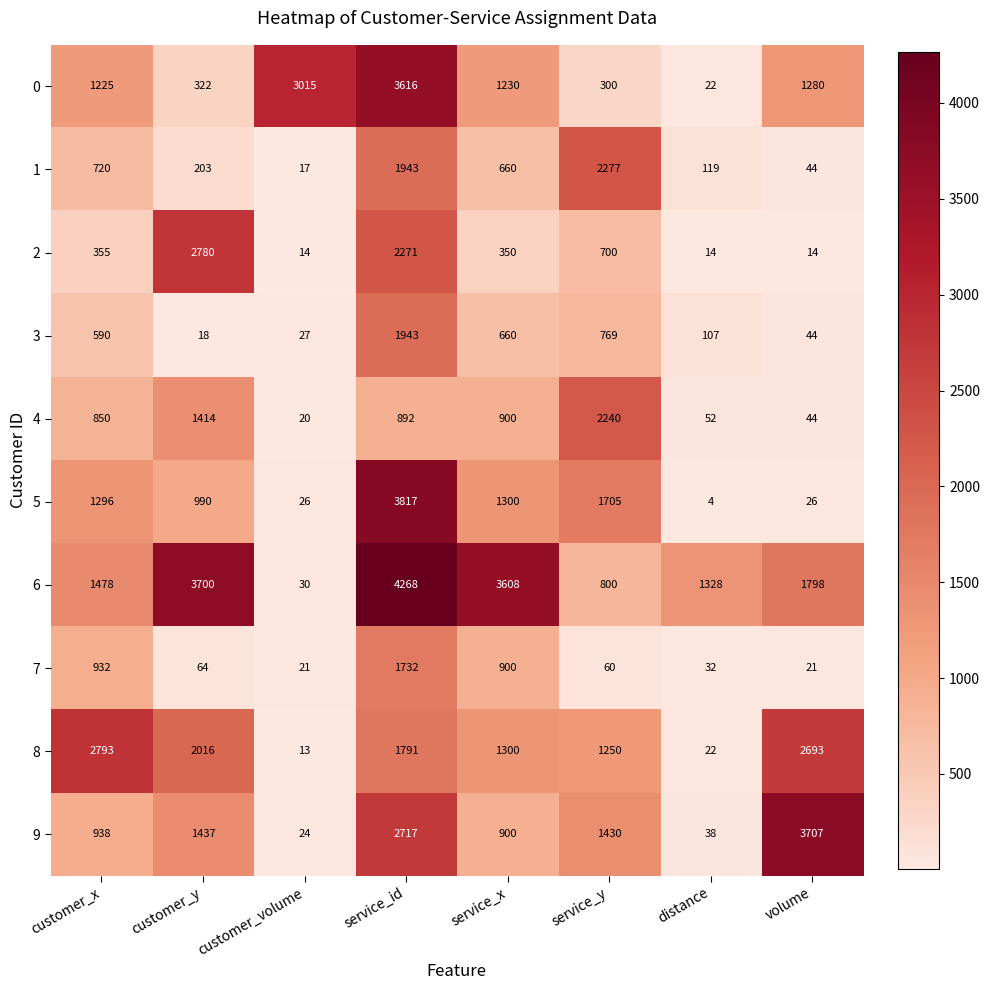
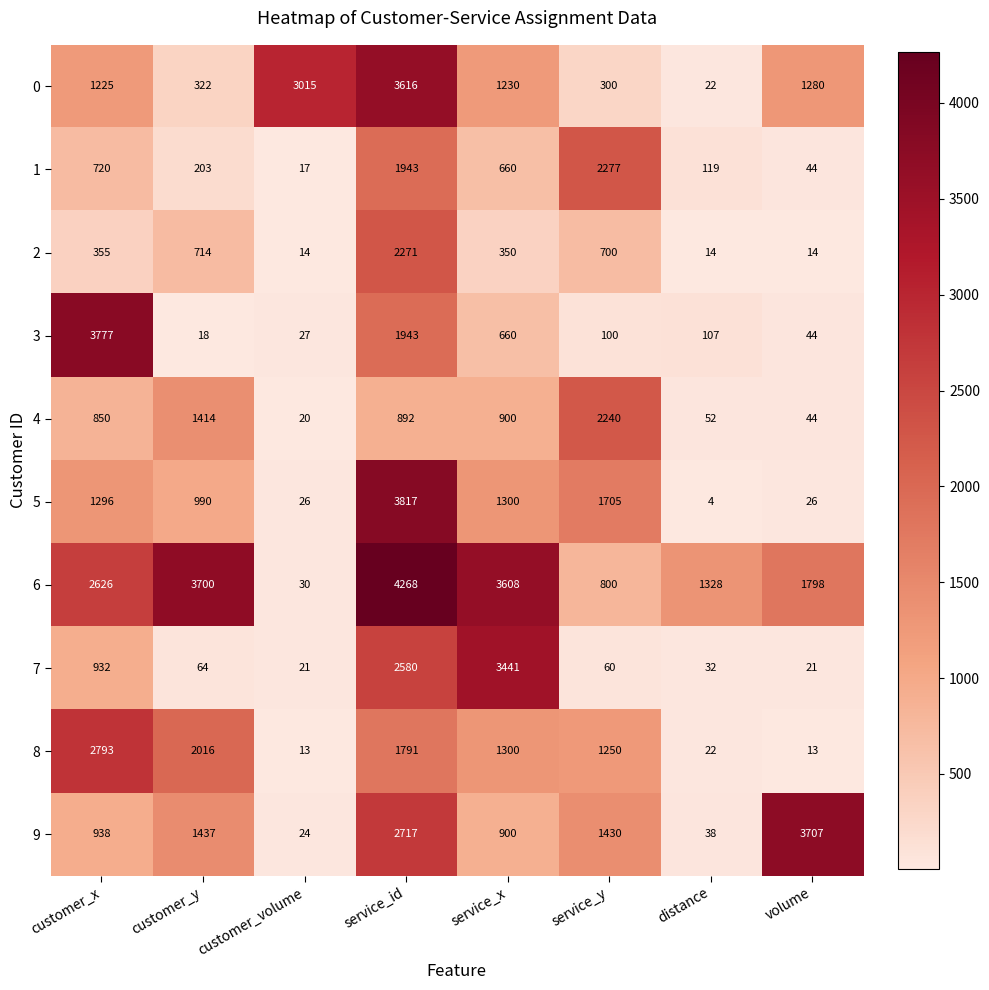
  {
    "0": {
      "customer_x": 1225,
      "customer_y": 322,
      "customer_volume": 3015,
      "service_id": 3616,
      "service_x": 1230,
      "service_y": 300,
      "distance": 22,
      "volume": 1280
    },
    "1": {
      "customer_x": 720,
      "customer_y": 203,
      "customer_volume": 17,
      "service_id": 1943,
      "service_x": 660,
      "service_y": 2277,
      "distance": 119,
      "volume": 44
    },
    "2": {
      "customer_x": 355,
-     "customer_y": 2780,
+     "customer_y": 714,
      "customer_volume": 14,
      "service_id": 2271,
      "service_x": 350,
      "service_y": 700,
      "distance": 14,
      "volume": 14
    },
    "3": {
-     "customer_x": 590,
+     "customer_x": 3777,
      "customer_y": 18,
      "customer_volume": 27,
      "service_id": 1943,
      "service_x": 660,
-     "service_y": 769,
+     "service_y": 100,
      "distance": 107,
      "volume": 44
    },
    "4": {
      "customer_x": 850,
      "customer_y": 1414,
      "customer_volume": 20,
      "service_id": 892,
      "service_x": 900,
      "service_y": 2240,
      "distance": 52,
      "volume": 44
    },
    "5": {
      "customer_x": 1296,
      "customer_y": 990,
      "customer_volume": 26,
      "service_id": 3817,
      "service_x": 1300,
      "service_y": 1705,
      "distance": 4,
      "volume": 26
    },
    "6": {
-     "customer_x": 1478,
+     "customer_x": 2626,
      "customer_y": 3700,
      "customer_volume": 30,
      "service_id": 4268,
      "service_x": 3608,
      "service_y": 800,
      "distance": 1328,
      "volume": 1798
    },
    "7": {
      "customer_x": 932,
      "customer_y": 64,
      "customer_volume": 21,
-     "service_id": 1732,
-     "service_x": 900,
+     "service_id": 2580,
+     "service_x": 3441,
      "service_y": 60,
      "distance": 32,
      "volume": 21
    },
    "8": {
      "customer_x": 2793,
      "customer_y": 2016,
      "customer_volume": 13,
      "service_id": 1791,
      "service_x": 1300,
      "service_y": 1250,
      "distance": 22,
-     "volume": 2693
+     "volume": 13
    },
    "9": {
      "customer_x": 938,
      "customer_y": 1437,
      "customer_volume": 24,
      "service_id": 2717,
      "service_x": 900,
      "service_y": 1430,
      "distance": 38,
      "volume": 3707
    }
  }
